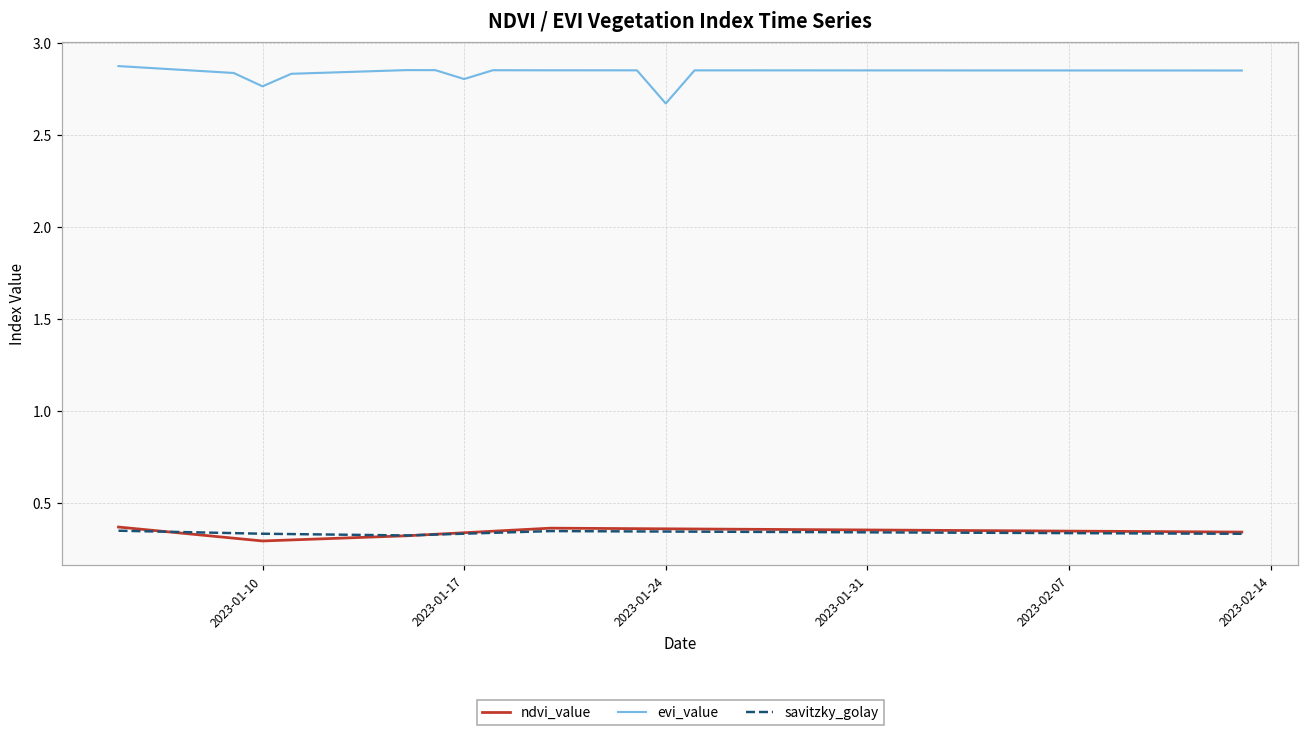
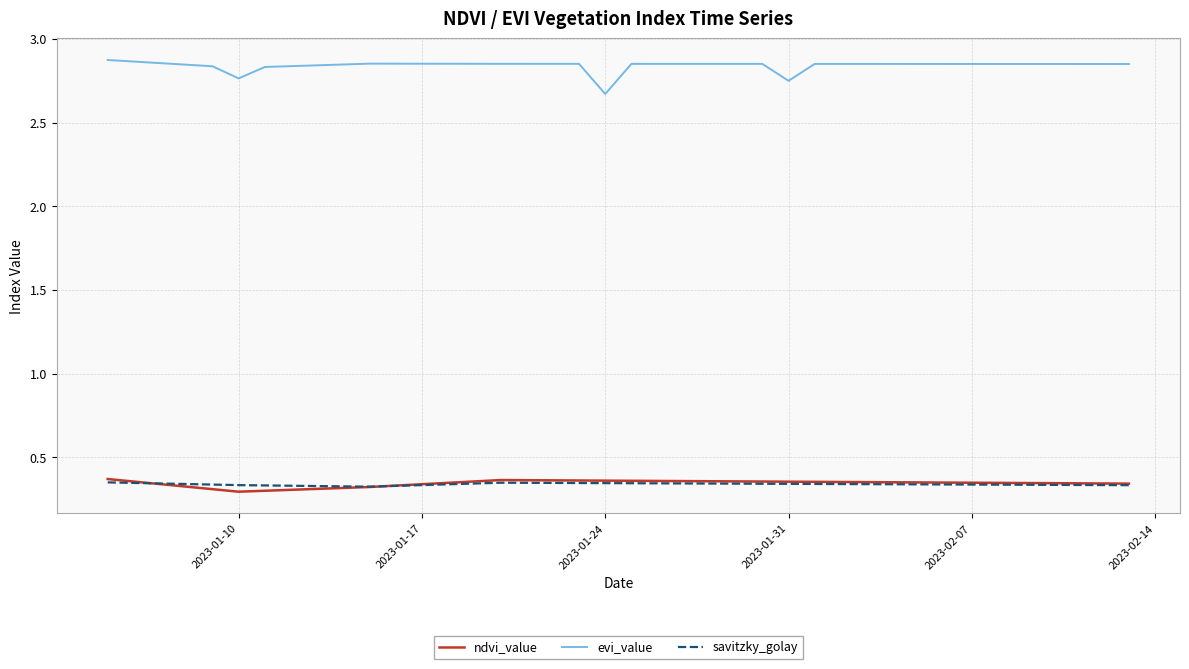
  {
    "ndvi_value": {
      "2023-01-10": 0.29
    },
    "evi_value": {
      "2023-01-10": 2.76,
-     "2023-01-17": 2.80,
+     "2023-01-17": 2.85,
      "2023-01-24": 2.67,
-     "2023-01-31": 2.85,
+     "2023-01-31": 2.75,
      "2023-02-07": 2.85
    },
    "savitzky_golay": {
      "2023-01-10": 0.33
    }
  }
